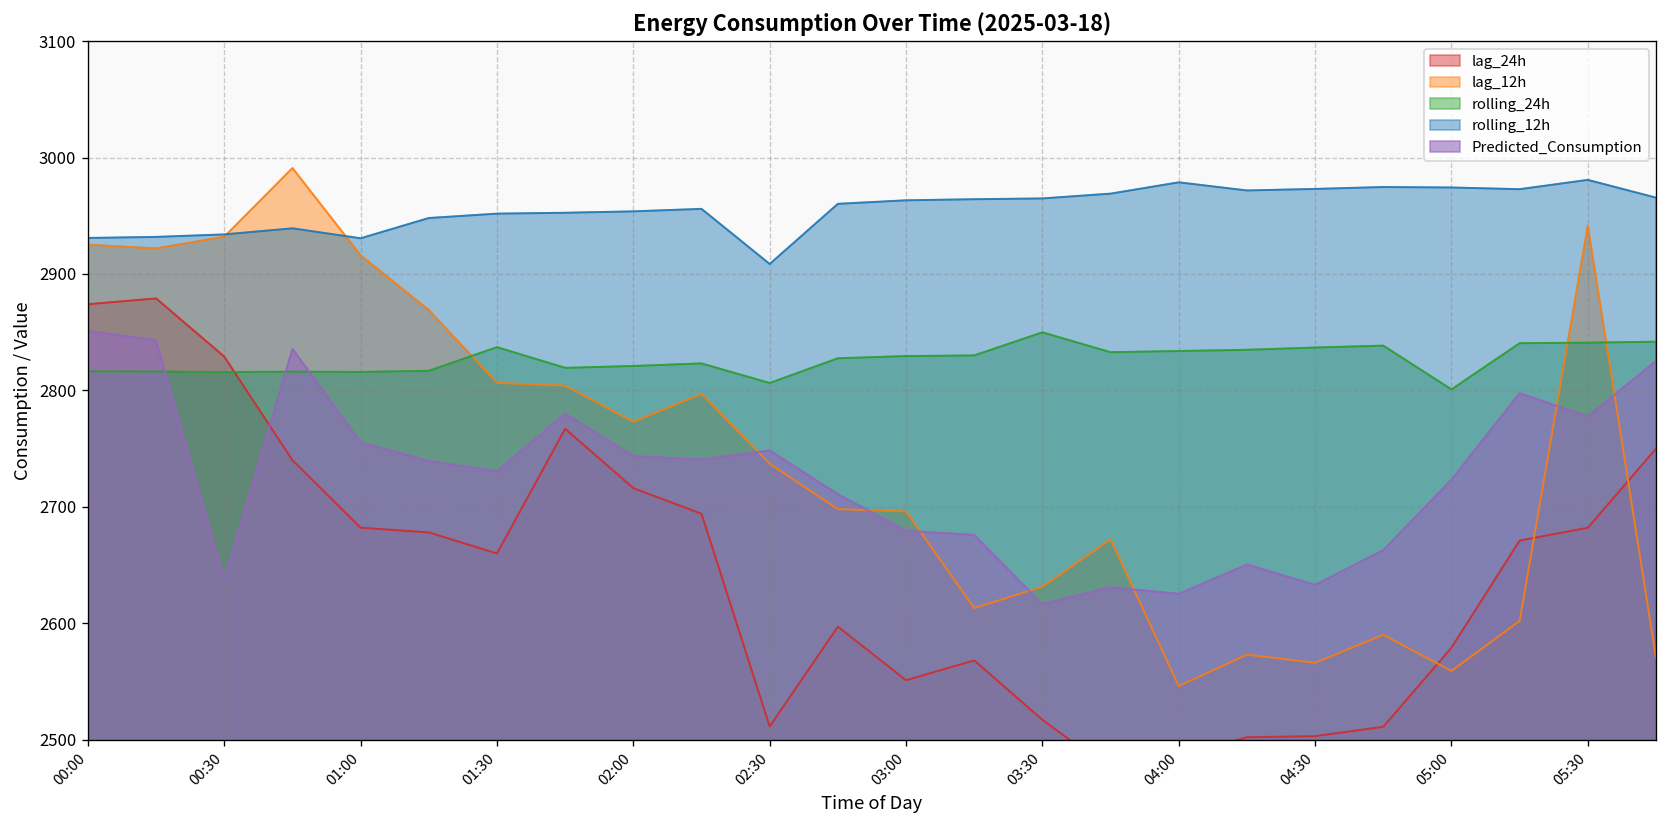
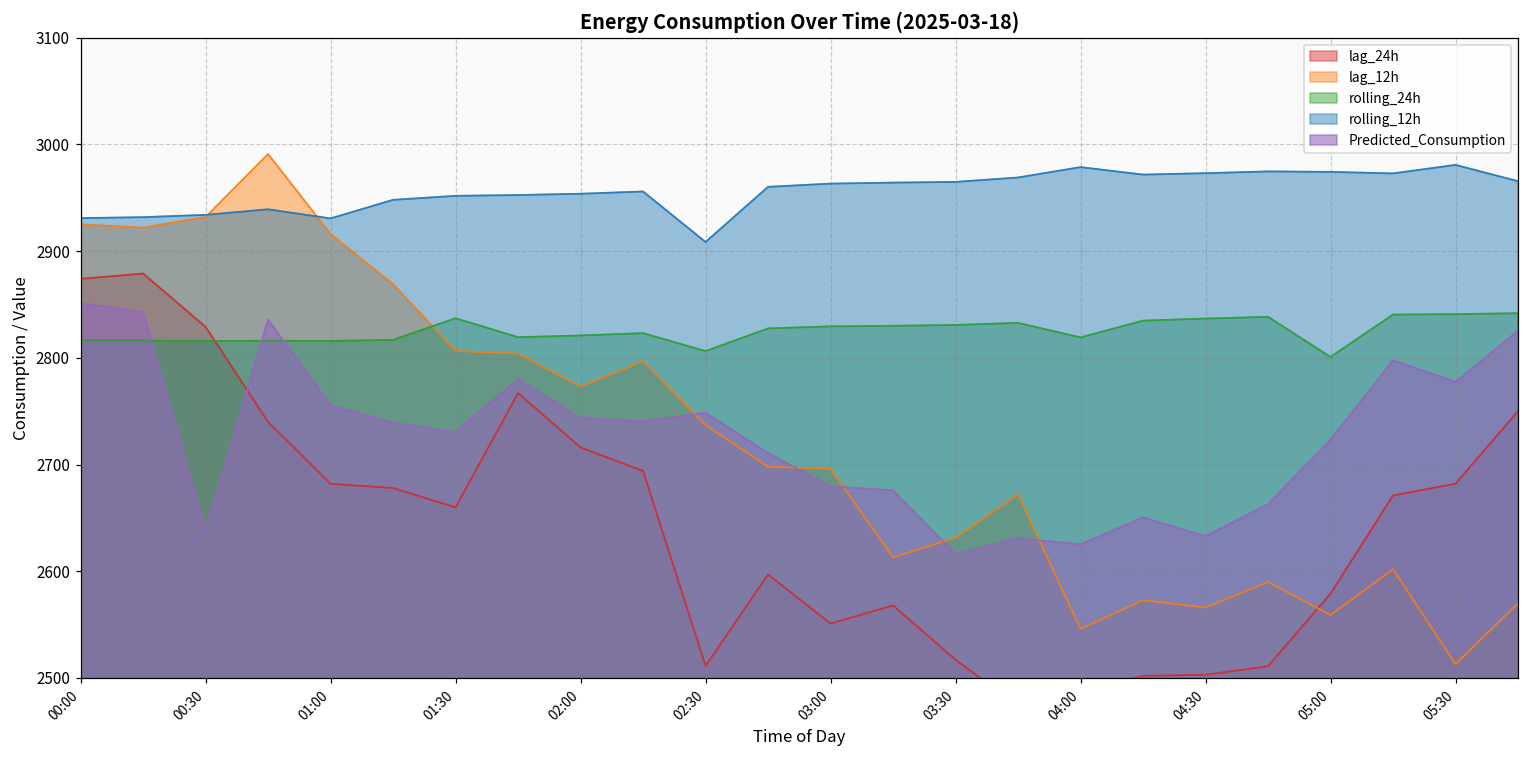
  {
    "lag_24h": {
      "00:00": 2870,
      "00:30": 2830,
      "01:00": 2680,
      "01:30": 2660,
      "02:00": 2720,
      "02:30": 2510,
      "03:00": 2550,
      "03:30": 2520,
      "04:30": 2500,
      "05:00": 2580,
      "05:30": 2680
    },
    "lag_12h": {
      "00:00": 2930,
      "01:00": 2920,
      "01:30": 2810,
      "02:00": 2770,
      "02:30": 2740,
      "03:00": 2700,
      "03:30": 2630,
      "04:00": 2550,
      "04:30": 2570,
      "05:00": 2560,
-     "05:30": 2940
+     "05:30": 2510
    },
    "rolling_24h": {
      "00:00": 2820,
      "00:30": 2820,
      "01:00": 2820,
      "01:30": 2840,
      "02:00": 2820,
      "02:30": 2810,
      "03:00": 2830,
-     "03:30": 2850,
-     "04:00": 2830,
+     "03:30": 2830,
+     "04:00": 2820,
      "04:30": 2840,
      "05:00": 2800,
      "05:30": 2840
    },
    "rolling_12h": {
      "00:00": 2930,
      "01:00": 2930,
      "01:30": 2950,
      "02:00": 2950,
      "02:30": 2910,
      "03:00": 2960,
      "03:30": 2960,
      "04:00": 2980,
      "04:30": 2970,
      "05:00": 2970,
      "05:30": 2980
    },
    "Predicted_Consumption": {
      "00:00": 2850,
      "00:30": 2640,
      "01:00": 2760,
      "01:30": 2730,
      "02:00": 2740,
      "02:30": 2750,
      "03:00": 2680,
      "03:30": 2620,
      "04:00": 2630,
      "04:30": 2630,
      "05:00": 2720,
      "05:30": 2780
    }
  }
